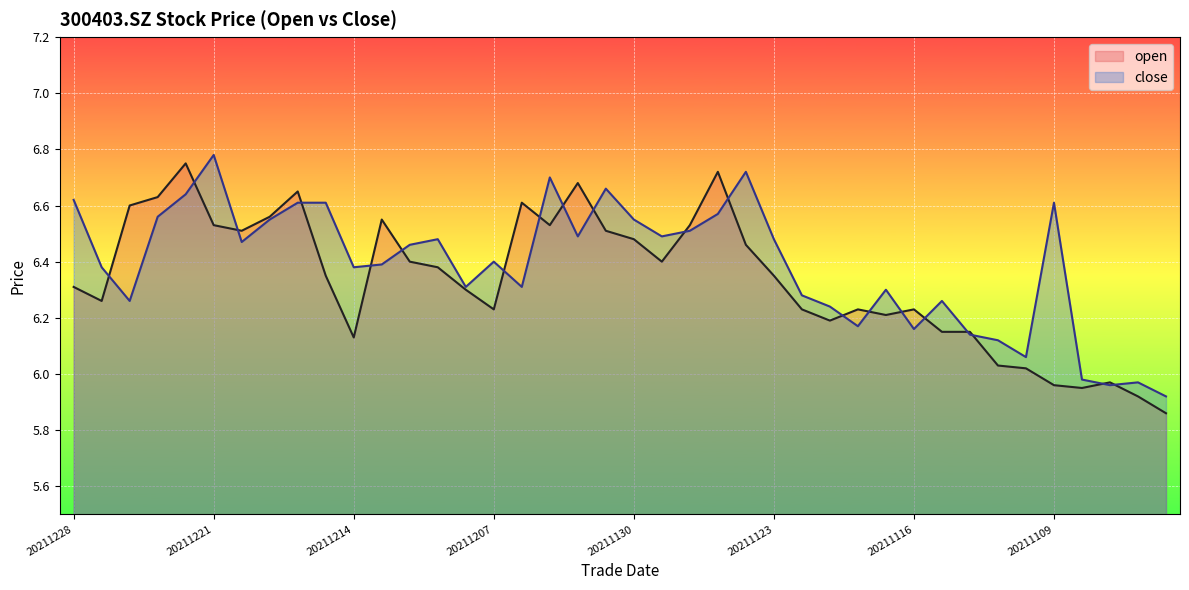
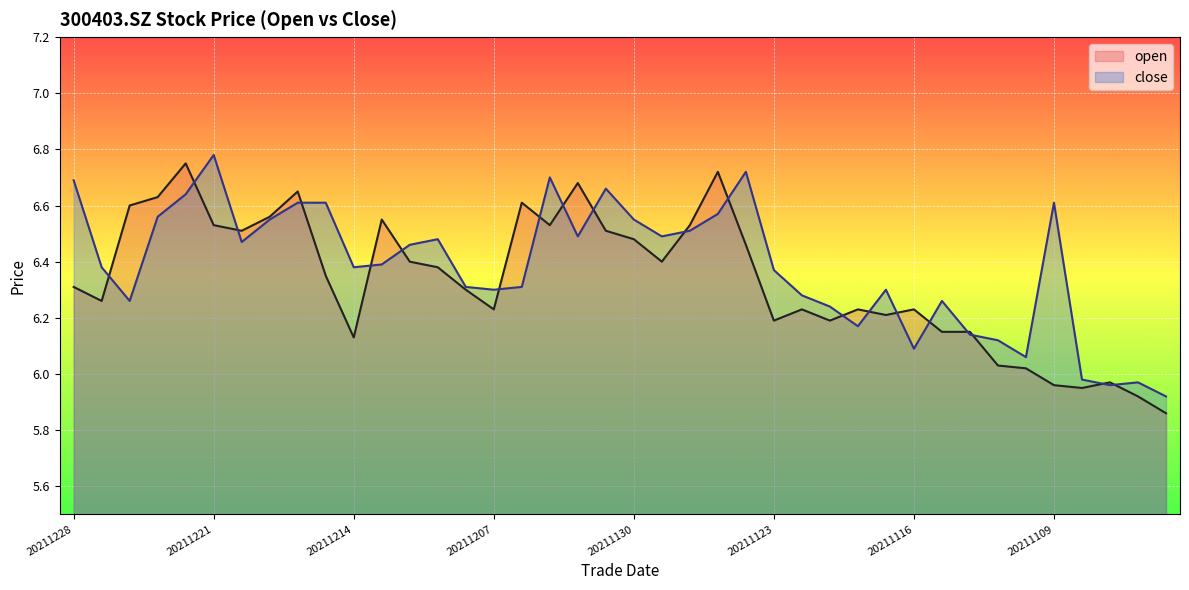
  {
    "open": {
      "20211228": 6.31,
      "20211221": 6.53,
      "20211214": 6.13,
      "20211207": 6.23,
      "20211130": 6.48,
-     "20211123": 6.35,
+     "20211123": 6.19,
      "20211116": 6.23,
      "20211109": 5.96
    },
    "close": {
-     "20211228": 6.62,
+     "20211228": 6.69,
      "20211221": 6.78,
      "20211214": 6.38,
-     "20211207": 6.4,
+     "20211207": 6.3,
      "20211130": 6.55,
-     "20211123": 6.48,
-     "20211116": 6.16,
+     "20211123": 6.37,
+     "20211116": 6.09,
      "20211109": 6.61
    }
  }
